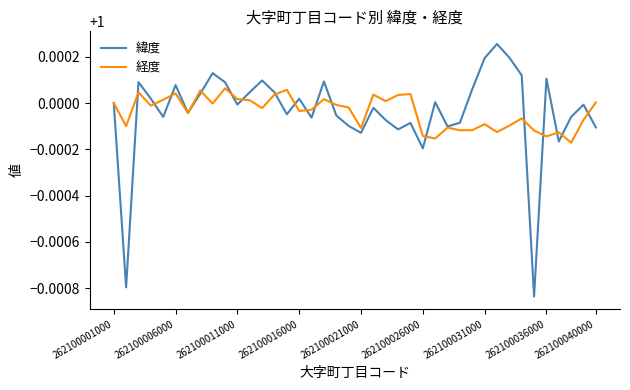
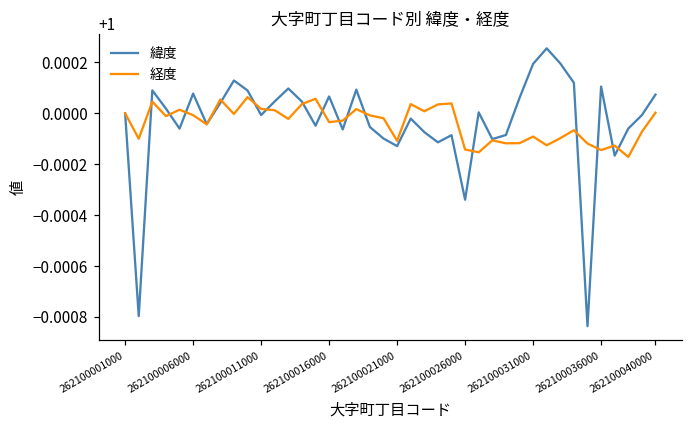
  {
    "緯度": {
      "262100006000": 1.00008,
      "262100011000": 0.99999,
-     "262100016000": 1.00002,
+     "262100016000": 1.00007,
      "262100021000": 0.99987,
-     "262100026000": 0.99980,
+     "262100026000": 0.99966,
      "262100031000": 1.00019,
      "262100036000": 1.00011,
-     "262100040000": 0.99989
+     "262100040000": 1.00007
    },
    "経度": {
-     "262100006000": 1.00004,
+     "262100006000": 0.99999,
      "262100011000": 1.00002,
      "262100016000": 0.99997,
      "262100021000": 0.99989,
      "262100026000": 0.99986,
      "262100031000": 0.99991,
      "262100036000": 0.99986,
      "262100040000": 1.00000
    }
  }
